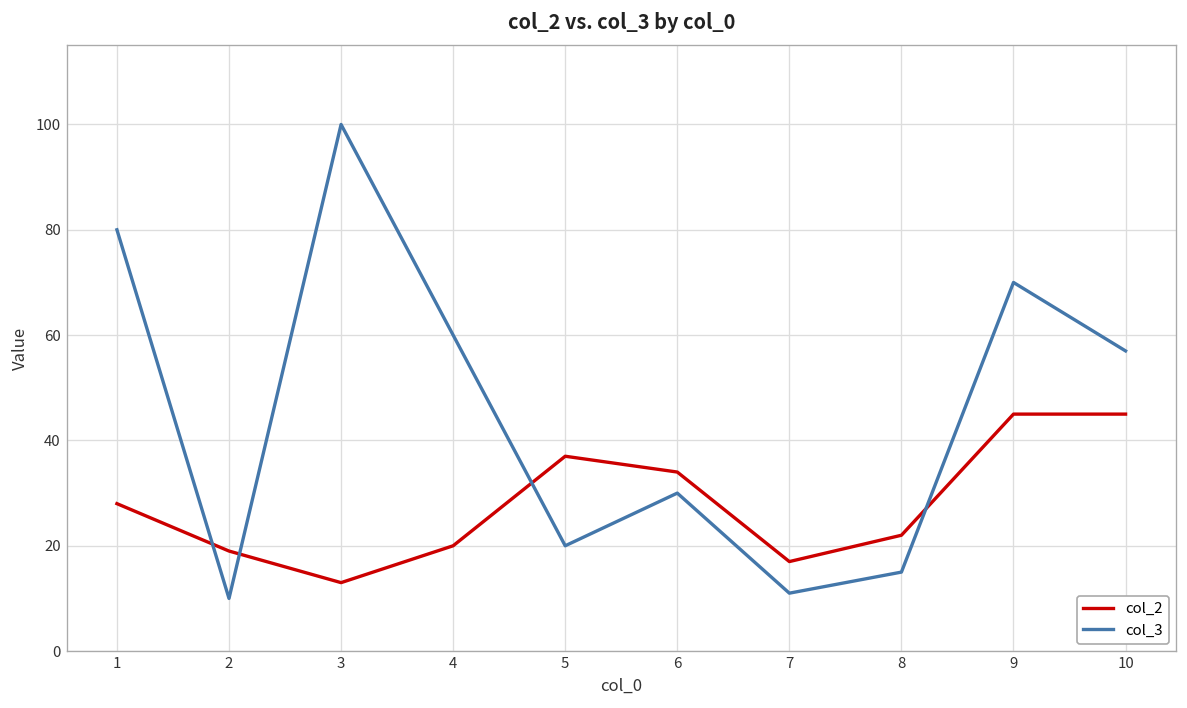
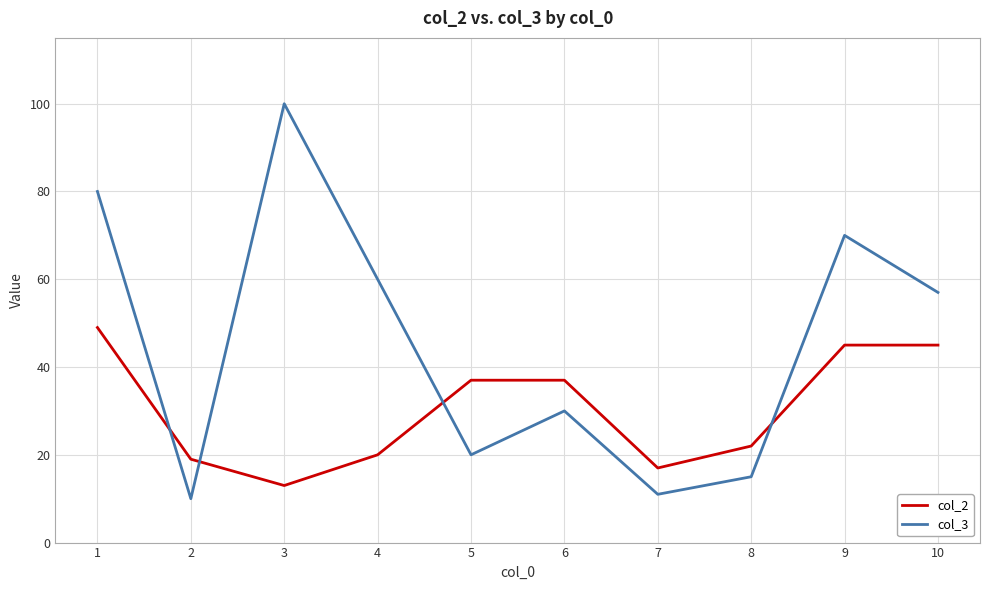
  {
    "col_2": {
-     "1": 28,
+     "1": 49,
      "2": 19,
      "3": 13,
      "4": 20,
      "5": 37,
-     "6": 34,
+     "6": 37,
      "7": 17,
      "8": 22,
      "9": 45,
      "10": 45
    },
    "col_3": {
      "1": 80,
      "2": 10,
      "3": 100,
      "4": 60,
      "5": 20,
      "6": 30,
      "7": 11,
      "8": 15,
      "9": 70,
      "10": 57
    }
  }
